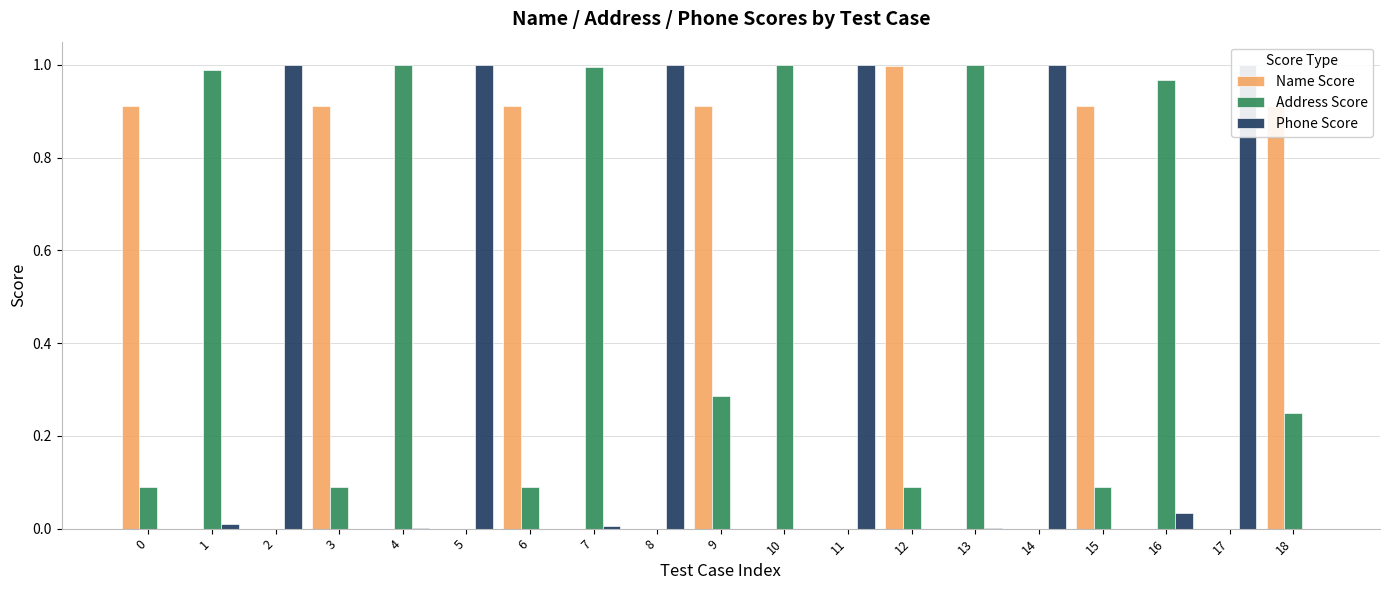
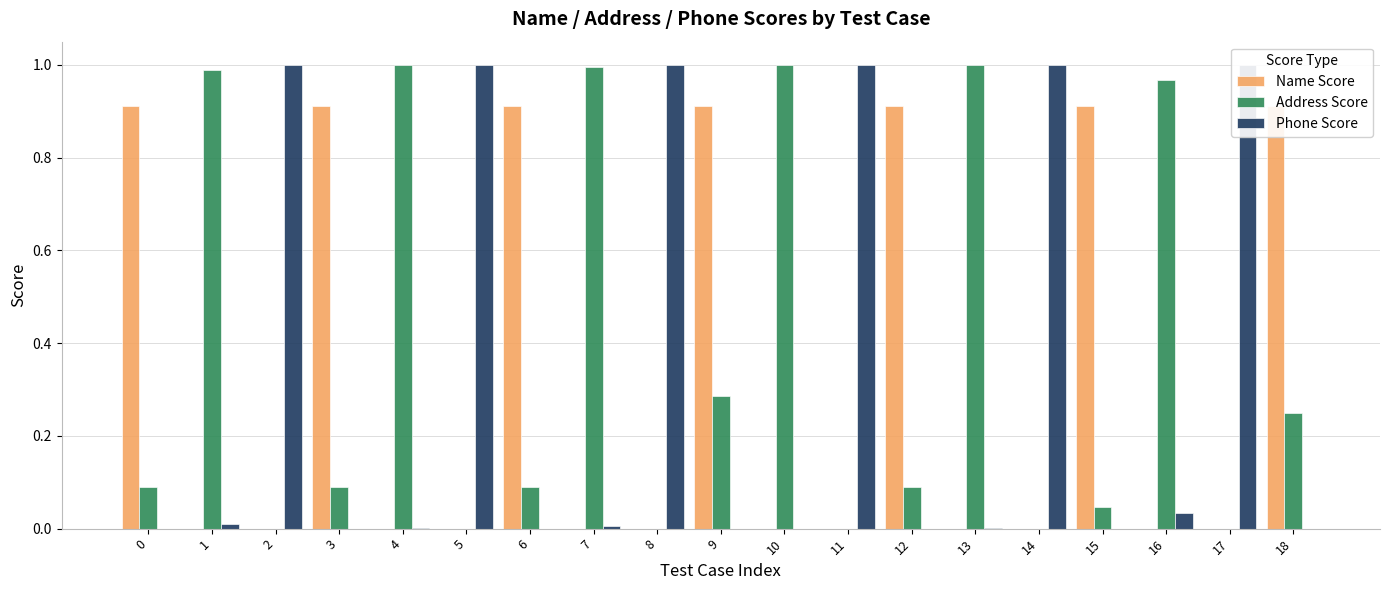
  {
    "Name Score": {
      "0": 0.91,
      "3": 0.91,
      "6": 0.91,
      "9": 0.91,
-     "12": 1.00,
+     "12": 0.91,
      "15": 0.91
    },
    "Address Score": {
      "0": 0.09,
      "1": 0.99,
      "3": 0.09,
      "4": 1.00,
      "6": 0.09,
      "7": 0.99,
      "9": 0.29,
      "10": 1.00,
      "12": 0.09,
      "13": 1.00,
-     "15": 0.09,
+     "15": 0.05,
      "16": 0.97,
      "18": 0.25
    },
    "Phone Score": {
      "1": 0.01,
      "2": 1.00,
      "5": 1.00,
      "7": 0.01,
      "8": 1.00,
      "11": 1.00,
      "14": 1.00,
      "16": 0.03
    }
  }
